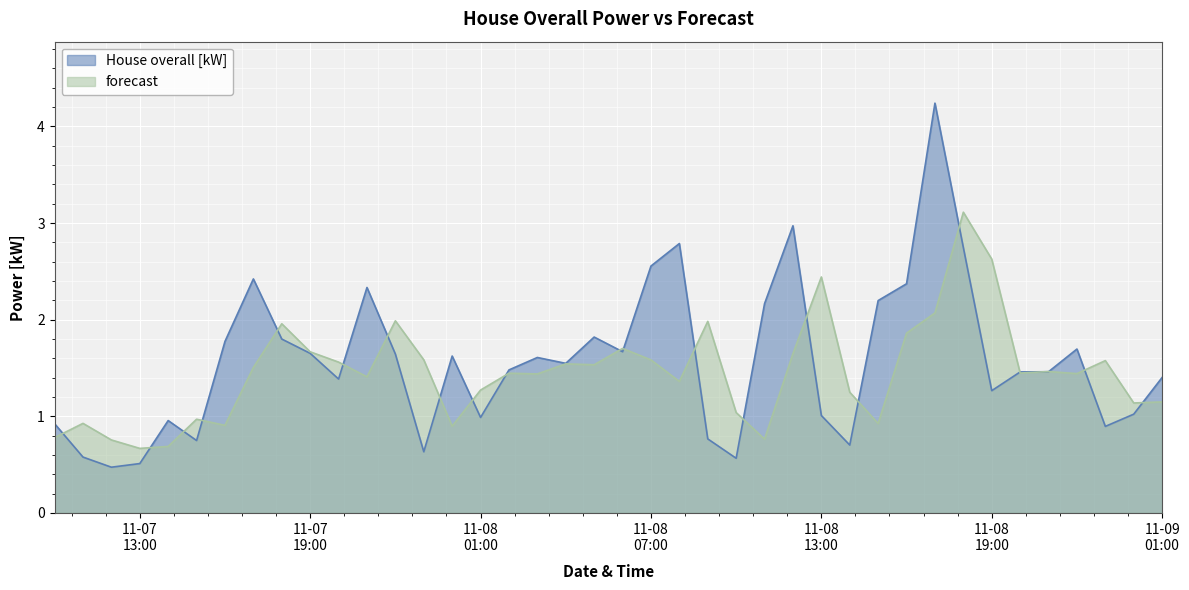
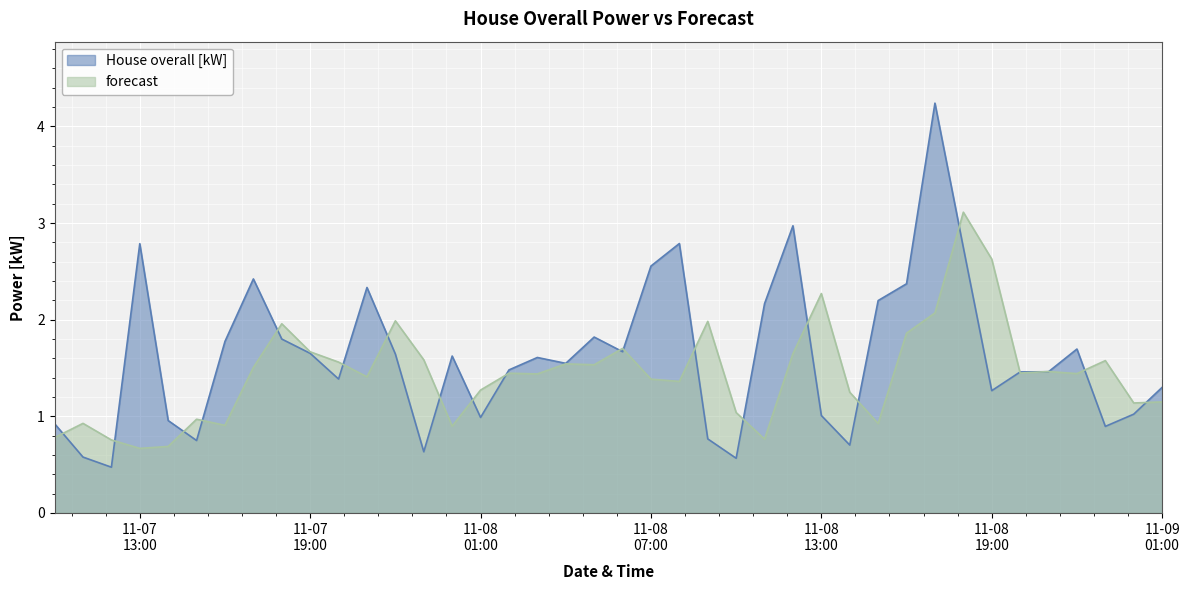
  {
    "House overall [kW]": {
-     "11-07 13:00": 0.5,
+     "11-07 13:00": 2.8,
      "11-08 01:00": 1.0,
      "11-08 07:00": 2.6,
      "11-08 13:00": 1.0,
      "11-08 19:00": 1.3,
-     "11-09 01:00": 1.4
+     "11-09 01:00": 1.3
    },
    "forecast": {
      "11-07 13:00": 0.7,
      "11-08 01:00": 1.3,
-     "11-08 07:00": 1.6,
-     "11-08 13:00": 2.4,
+     "11-08 07:00": 1.4,
+     "11-08 13:00": 2.3,
      "11-08 19:00": 2.6,
      "11-09 01:00": 1.1
    }
  }
